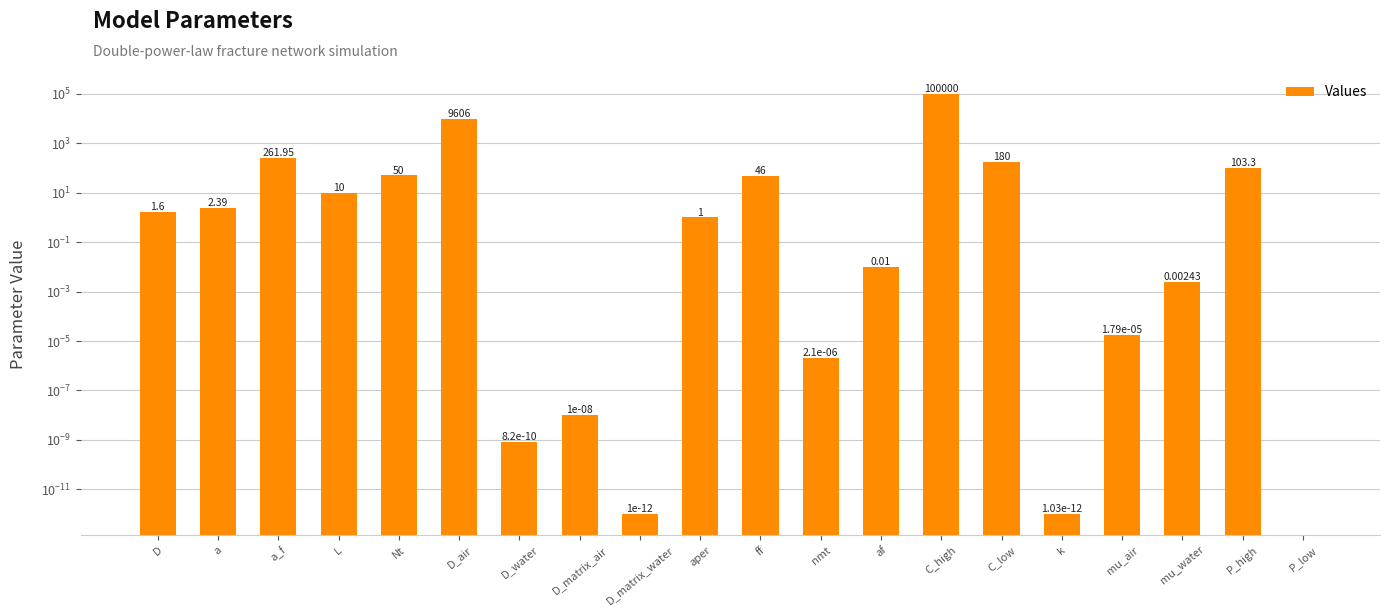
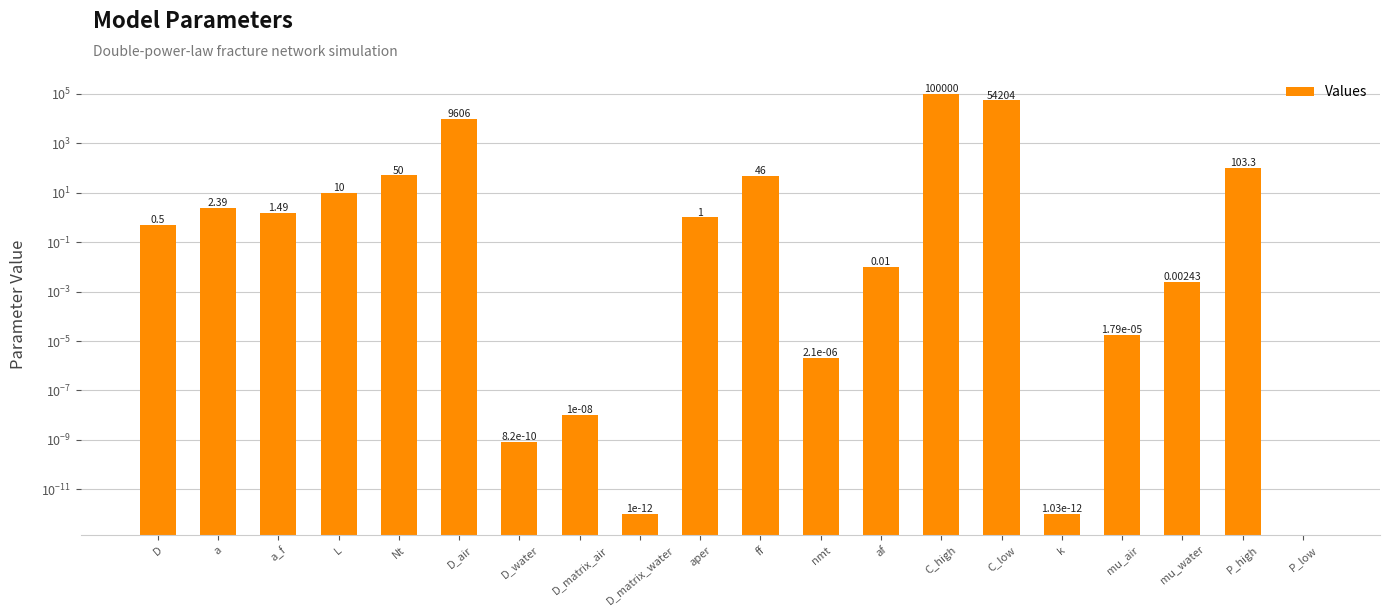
  {
-   "D": "1.6",
+   "D": "0.5",
    "a": "2.39",
-   "a_f": "261.95",
+   "a_f": "1.49",
    "L": "10",
    "Nt": "50",
    "D_air": "9606",
    "D_water": "8.2e-10",
    "D_matrix_air": "1e-08",
    "D_matrix_water": "1e-12",
    "aper": "1",
    "ff": "46",
    "nmt": "2.1e-06",
    "af": "0.01",
    "C_high": "100000",
-   "C_low": "180",
+   "C_low": "54204",
    "k": "1.03e-12",
    "mu_air": "1.79e-05",
    "mu_water": "0.00243",
    "P_high": "103.3"
  }
